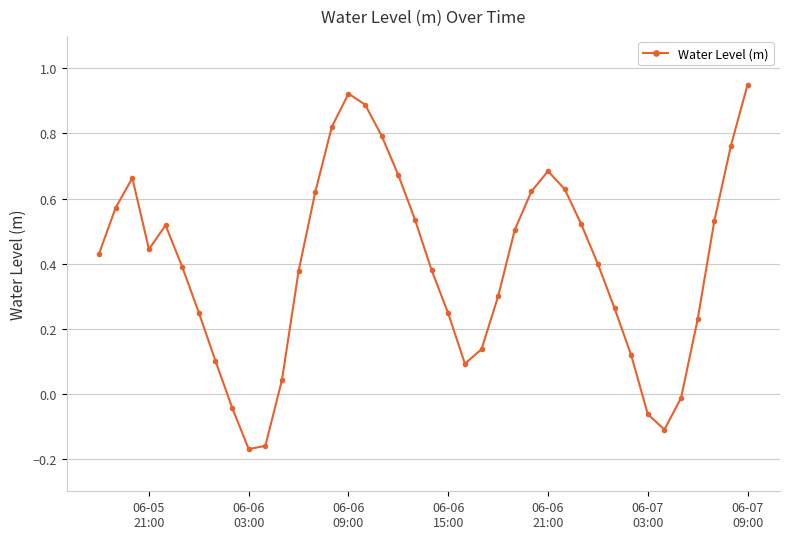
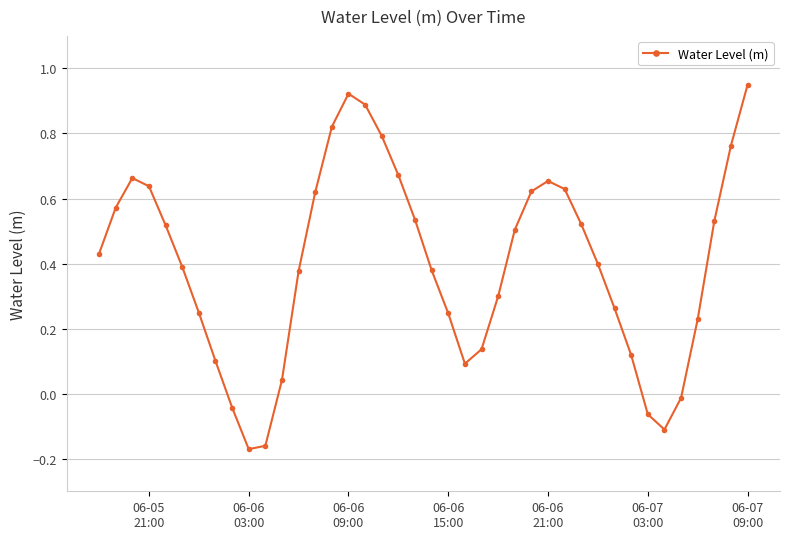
  {
-   "06-05 21:00": 0.44,
+   "06-05 21:00": 0.64,
    "06-06 03:00": -0.17,
    "06-06 09:00": 0.92,
    "06-06 15:00": 0.25,
-   "06-06 21:00": 0.68,
+   "06-06 21:00": 0.65,
    "06-07 03:00": -0.06,
    "06-07 09:00": 0.95
  }
